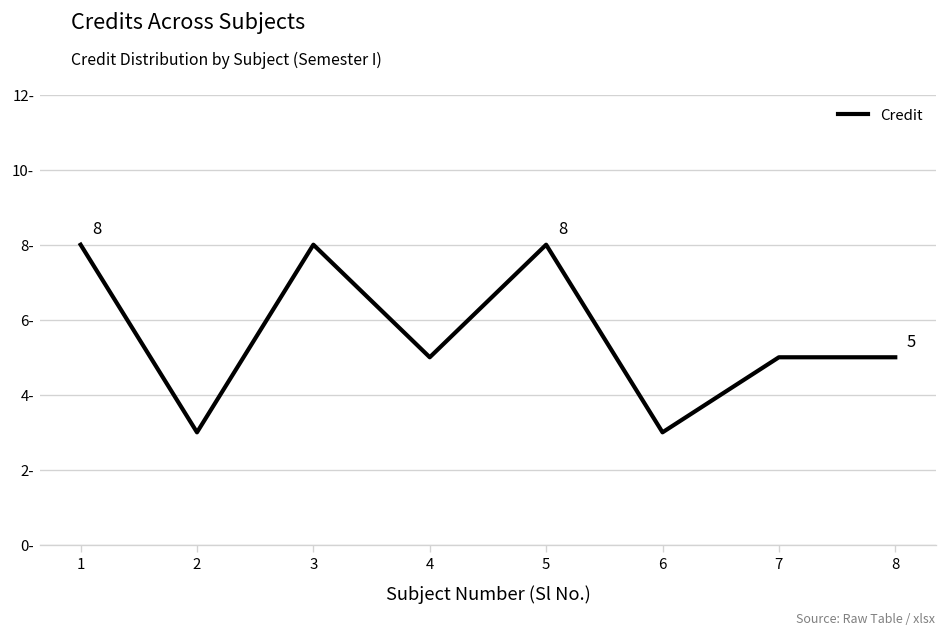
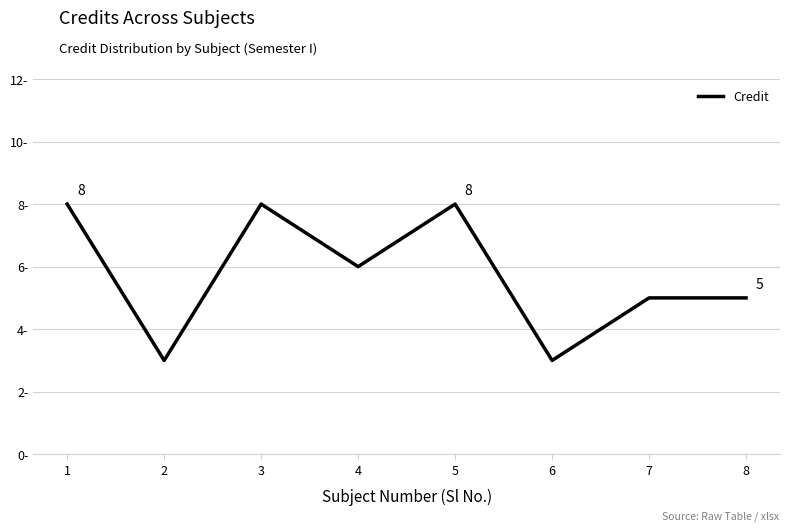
  {
    "2": "3-",
    "3": "8-",
-   "4": "5-",
+   "4": "6-",
    "6": "3-",
    "7": "5-"
  }
